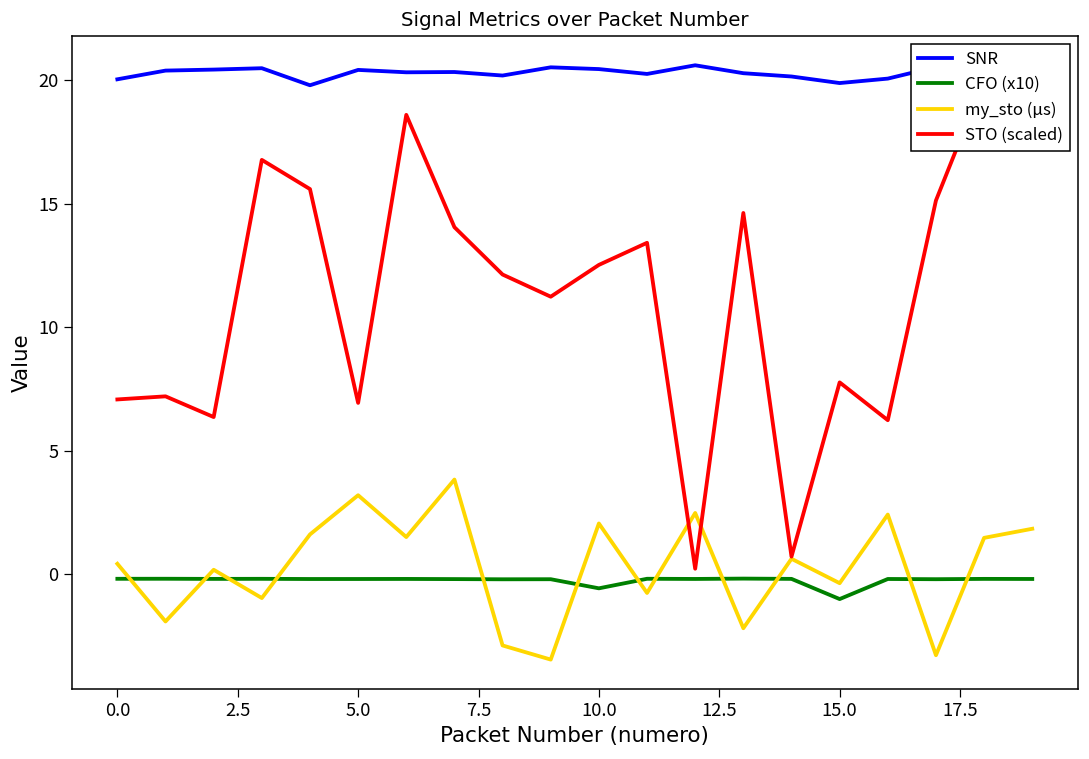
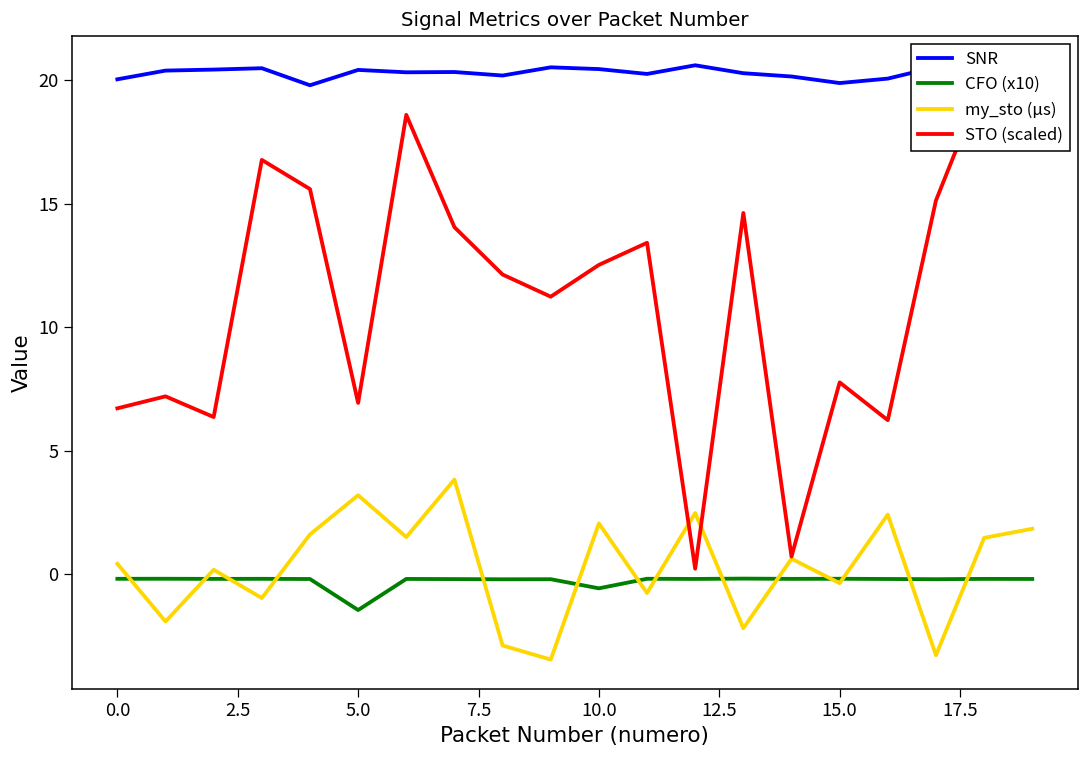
  {
    "SNR": {
      "0.0": 20.0,
      "5.0": 20.4,
      "10.0": 20.4,
      "15.0": 19.9
    },
    "CFO (x10)": {
      "0.0": -0.2,
-     "5.0": -0.2,
+     "5.0": -1.4,
      "10.0": -0.6,
-     "15.0": -1.0
+     "15.0": -0.2
    },
    "my_sto (µs)": {
      "0.0": 0.4,
      "5.0": 3.2,
      "10.0": 2.1,
      "15.0": -0.4
    },
    "STO (scaled)": {
-     "0.0": 7.1,
+     "0.0": 6.7,
      "5.0": 6.9,
      "10.0": 12.5,
      "15.0": 7.8
    }
  }
